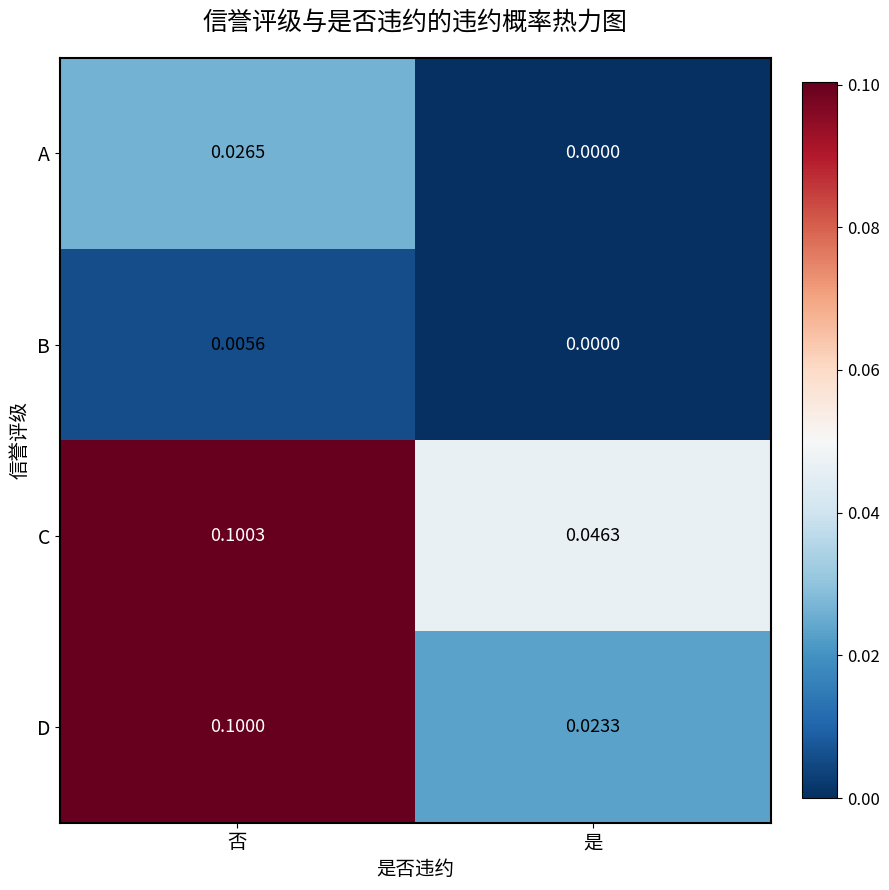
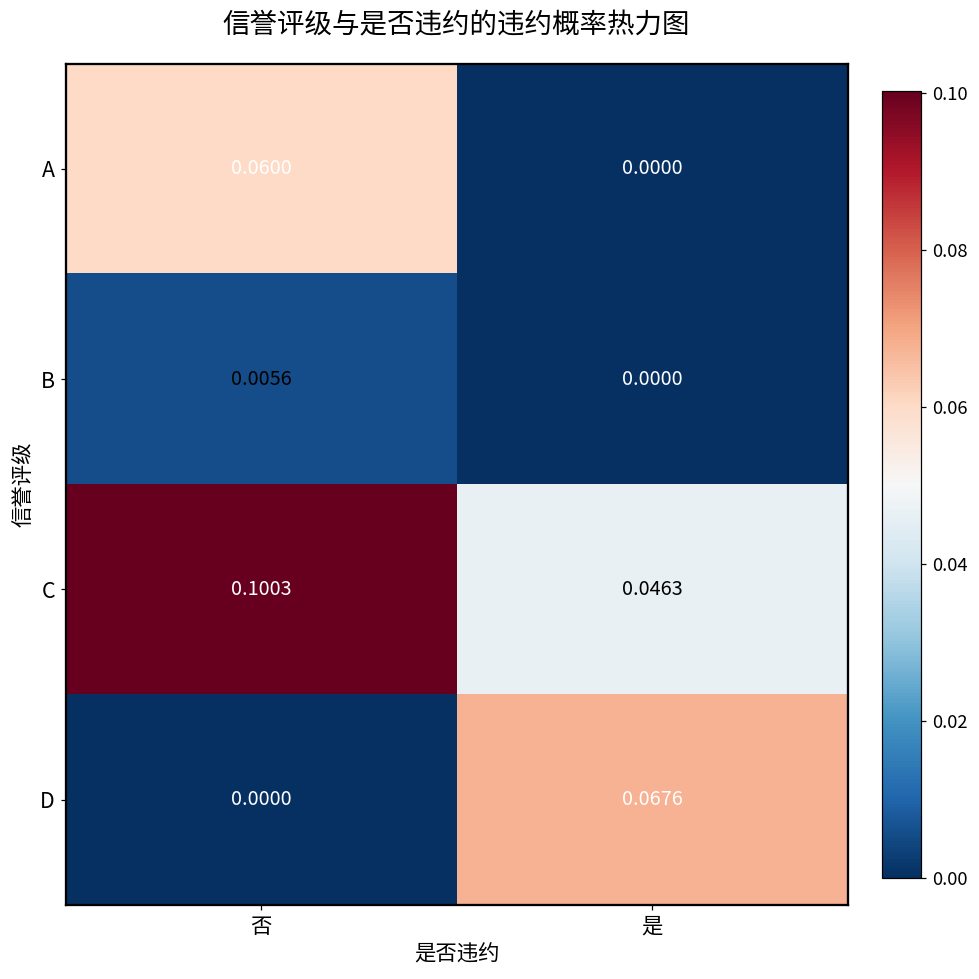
  {
    "A": {
-     "否": 0.0265,
+     "否": 0.0600,
      "是": 0.0000
    },
    "B": {
      "否": 0.0056,
      "是": 0.0000
    },
    "C": {
      "否": 0.1003,
      "是": 0.0463
    },
    "D": {
-     "否": 0.1000,
-     "是": 0.0233
+     "否": 0.0000,
+     "是": 0.0676
    }
  }
